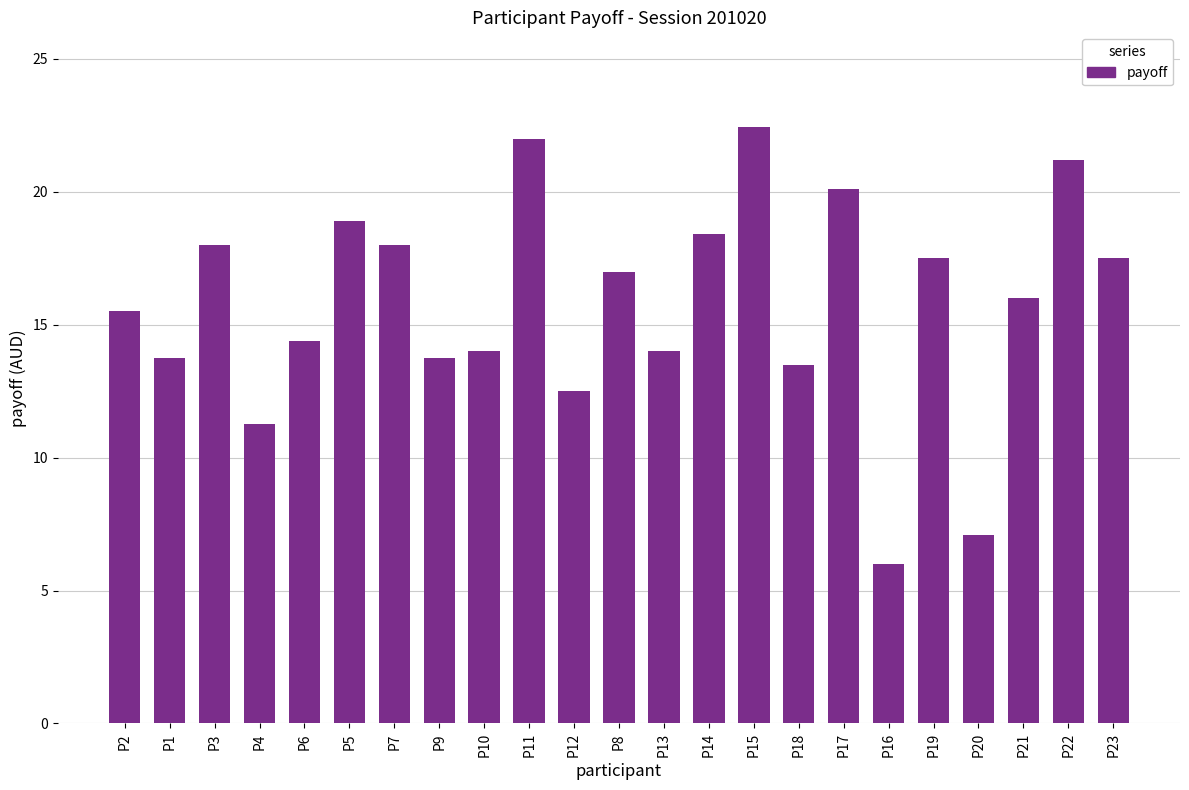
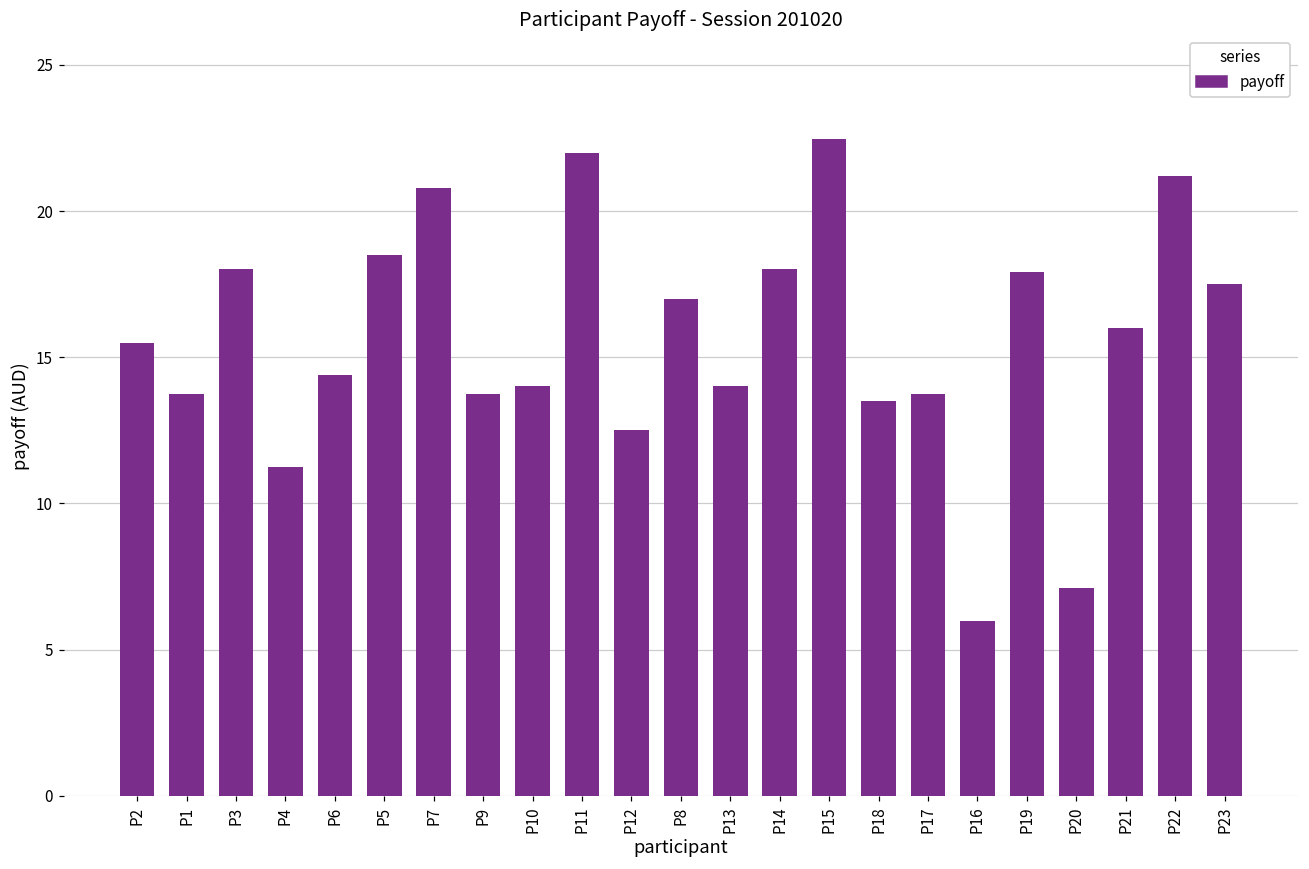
  {
    "P2": 15.5,
    "P1": 13.8,
    "P3": 18.0,
    "P4": 11.3,
    "P6": 14.4,
-   "P5": 18.9,
-   "P7": 18.0,
+   "P5": 18.5,
+   "P7": 20.8,
    "P9": 13.8,
    "P10": 14.0,
    "P11": 22.0,
    "P12": 12.5,
    "P8": 17.0,
    "P13": 14.0,
-   "P14": 18.4,
+   "P14": 18.0,
    "P15": 22.5,
    "P18": 13.5,
-   "P17": 20.1,
+   "P17": 13.8,
    "P16": 6.0,
-   "P19": 17.5,
+   "P19": 17.9,
    "P20": 7.1,
    "P21": 16.0,
    "P22": 21.2,
    "P23": 17.5
  }
